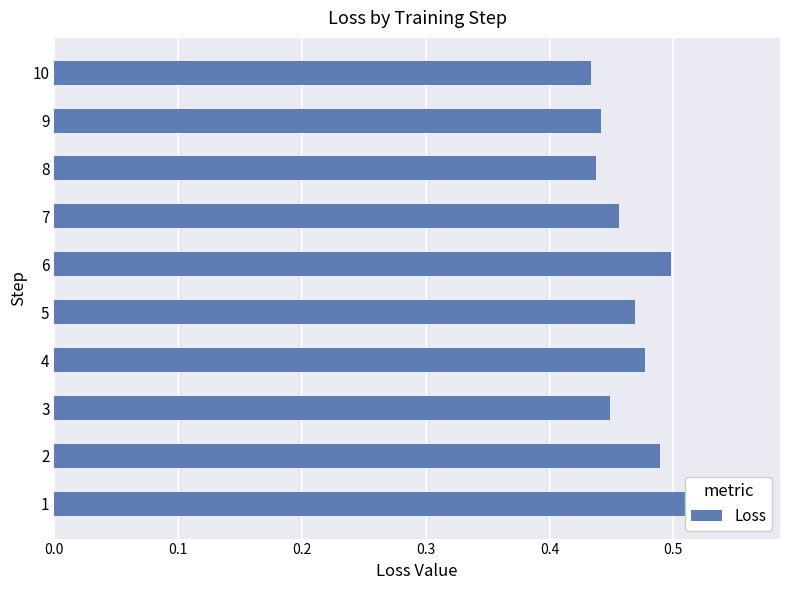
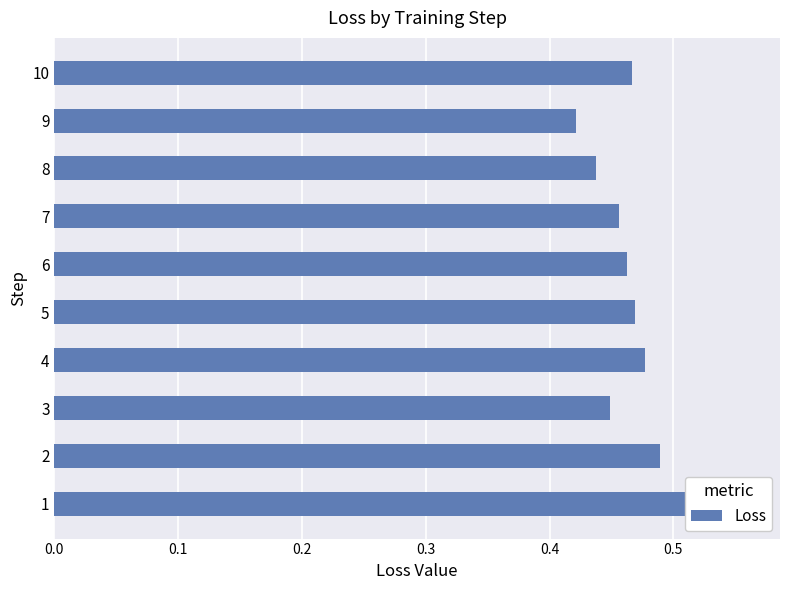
  {
-   "10": 0.433,
-   "9": 0.441,
+   "10": 0.467,
+   "9": 0.421,
    "8": 0.438,
    "7": 0.456,
-   "6": 0.498,
+   "6": 0.462,
    "5": 0.469,
    "4": 0.477,
    "3": 0.449,
    "2": 0.489
  }
